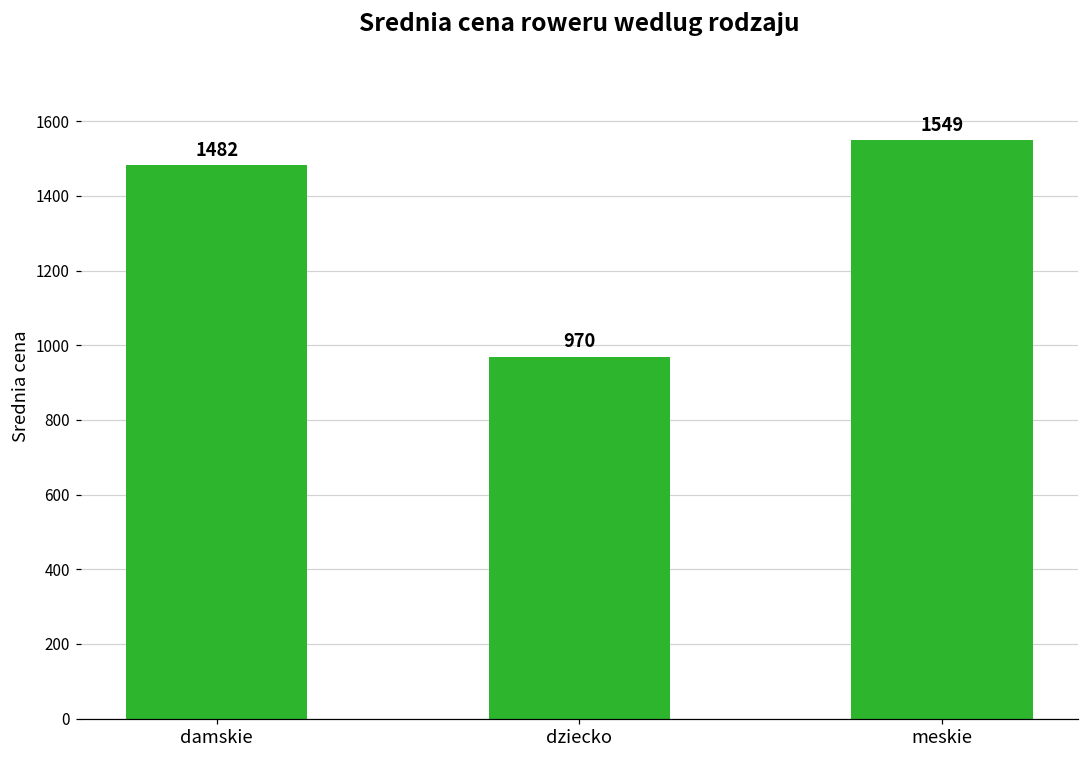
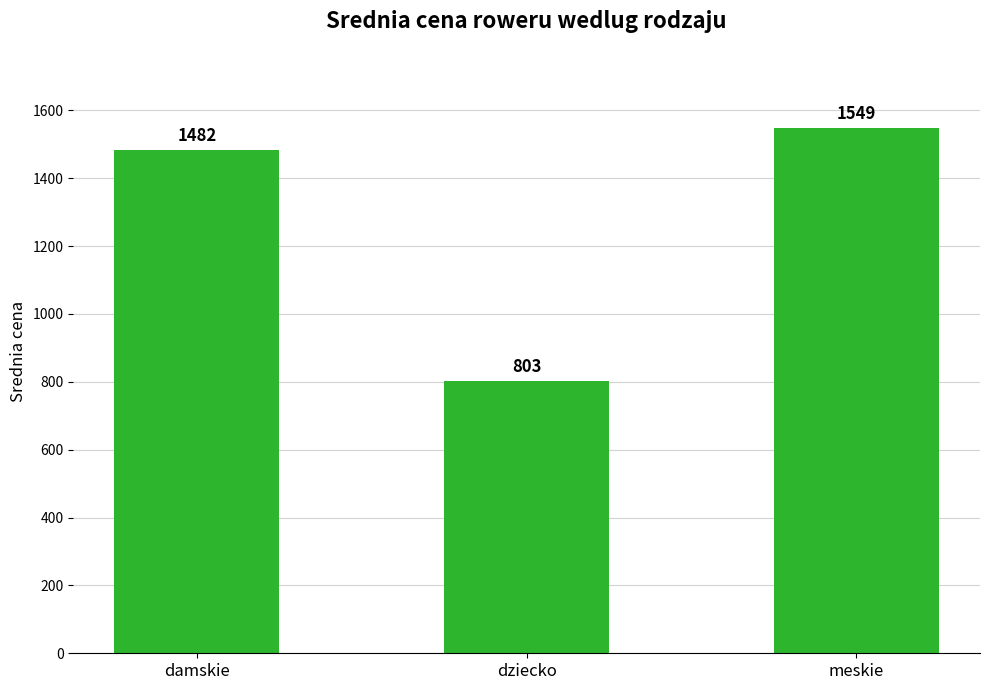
  {
    "damskie": 1482,
-   "dziecko": 970,
+   "dziecko": 803,
    "meskie": 1549
  }
